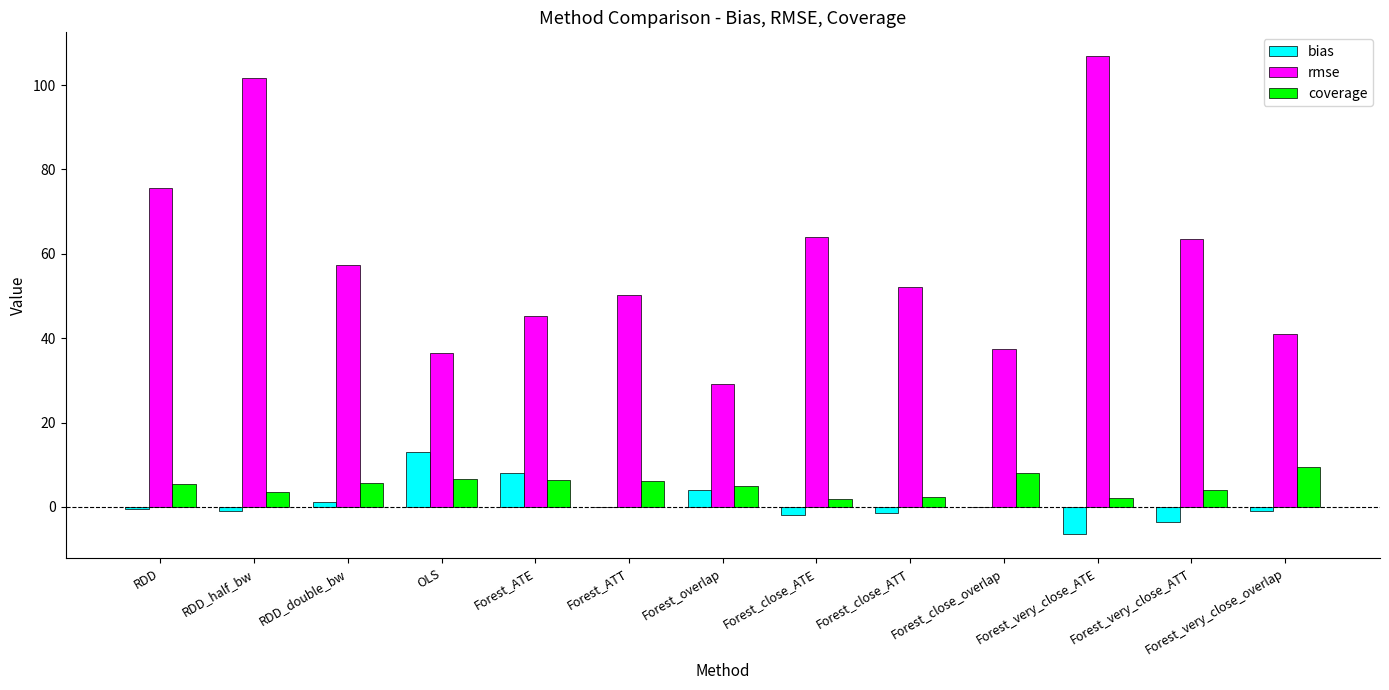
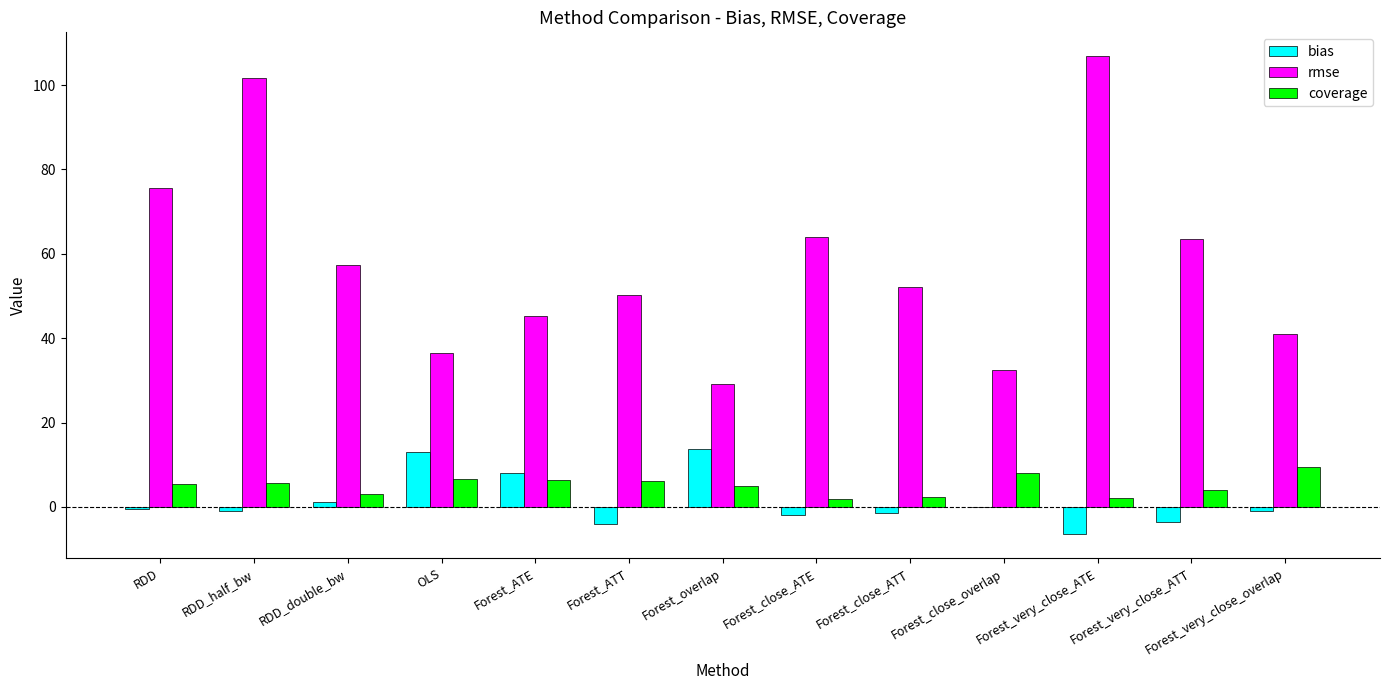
  {
    "bias": {
      "RDD_half_bw": -1,
      "RDD_double_bw": 1,
      "OLS": 13,
      "Forest_ATE": 8,
-     "Forest_ATT": 0,
-     "Forest_overlap": 4,
+     "Forest_ATT": -4,
+     "Forest_overlap": 14,
      "Forest_close_ATE": -2,
      "Forest_close_ATT": -1,
      "Forest_very_close_ATE": -6,
      "Forest_very_close_ATT": -4,
      "Forest_very_close_overlap": -1
    },
    "rmse": {
      "RDD": 76,
      "RDD_half_bw": 102,
      "RDD_double_bw": 57,
      "OLS": 36,
      "Forest_ATE": 45,
      "Forest_ATT": 50,
      "Forest_overlap": 29,
      "Forest_close_ATE": 64,
      "Forest_close_ATT": 52,
-     "Forest_close_overlap": 37,
+     "Forest_close_overlap": 33,
      "Forest_very_close_ATE": 107,
      "Forest_very_close_ATT": 64,
      "Forest_very_close_overlap": 41
    },
    "coverage": {
      "RDD": 6,
-     "RDD_half_bw": 4,
-     "RDD_double_bw": 6,
+     "RDD_half_bw": 6,
+     "RDD_double_bw": 3,
      "OLS": 7,
      "Forest_ATE": 6,
      "Forest_ATT": 6,
      "Forest_overlap": 5,
      "Forest_close_ATE": 2,
      "Forest_close_ATT": 2,
      "Forest_close_overlap": 8,
      "Forest_very_close_ATE": 2,
      "Forest_very_close_ATT": 4,
      "Forest_very_close_overlap": 10
    }
  }
